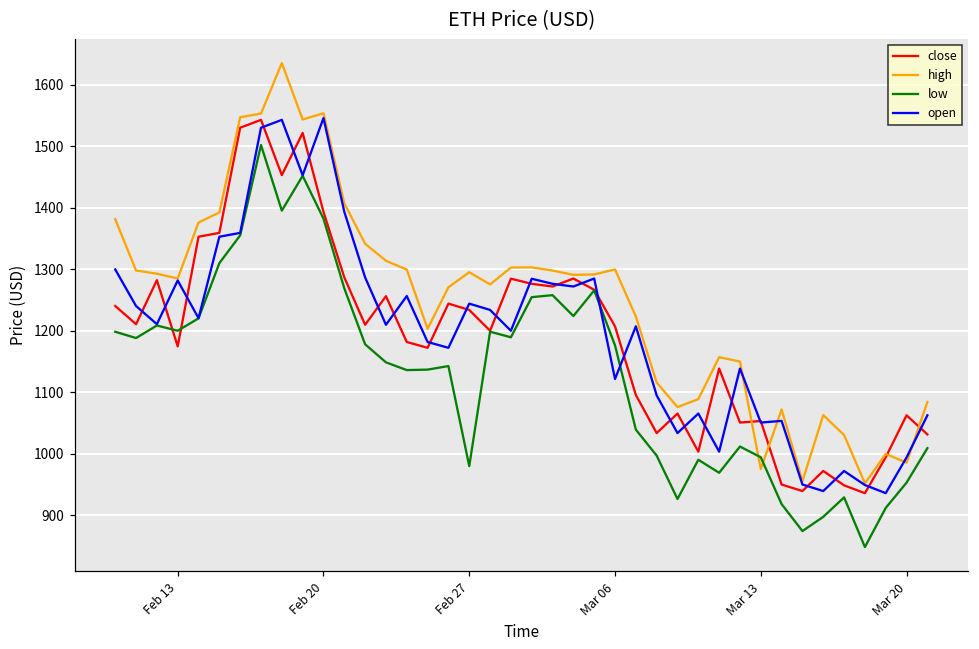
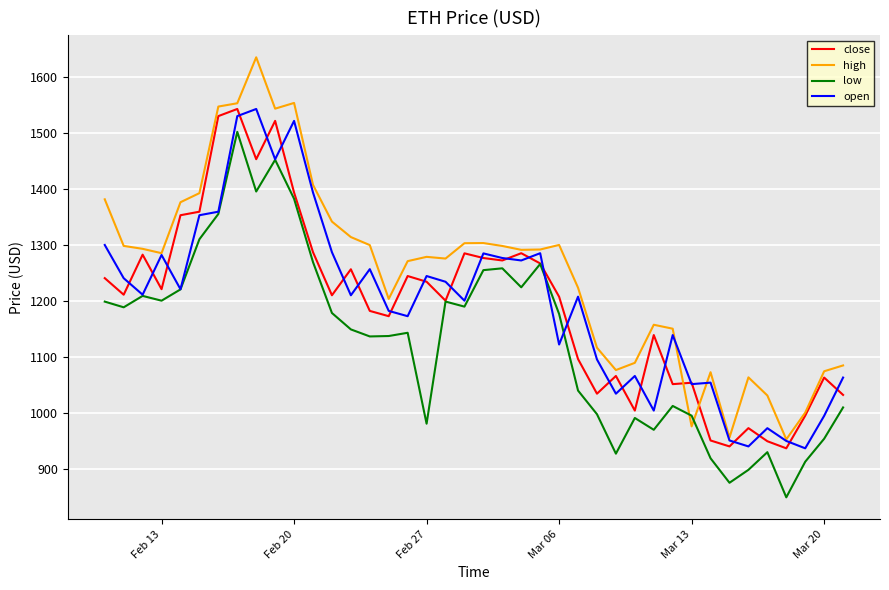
  {
    "close": {
-     "Feb 13": 1170,
+     "Feb 13": 1220,
      "Feb 20": 1390,
      "Feb 27": 1230,
      "Mar 06": 1210,
      "Mar 20": 1060
    },
    "high": {
      "Feb 20": 1550,
-     "Feb 27": 1300,
+     "Feb 27": 1280,
      "Mar 06": 1300,
      "Mar 13": 980,
-     "Mar 20": 990
+     "Mar 20": 1070
    },
    "low": {
      "Feb 13": 1200,
      "Feb 20": 1380,
      "Feb 27": 980,
      "Mar 06": 1180,
      "Mar 13": 990,
      "Mar 20": 950
    },
    "open": {
-     "Feb 20": 1550,
+     "Feb 20": 1520,
      "Feb 27": 1240,
      "Mar 06": 1120,
      "Mar 20": 990
    }
  }
